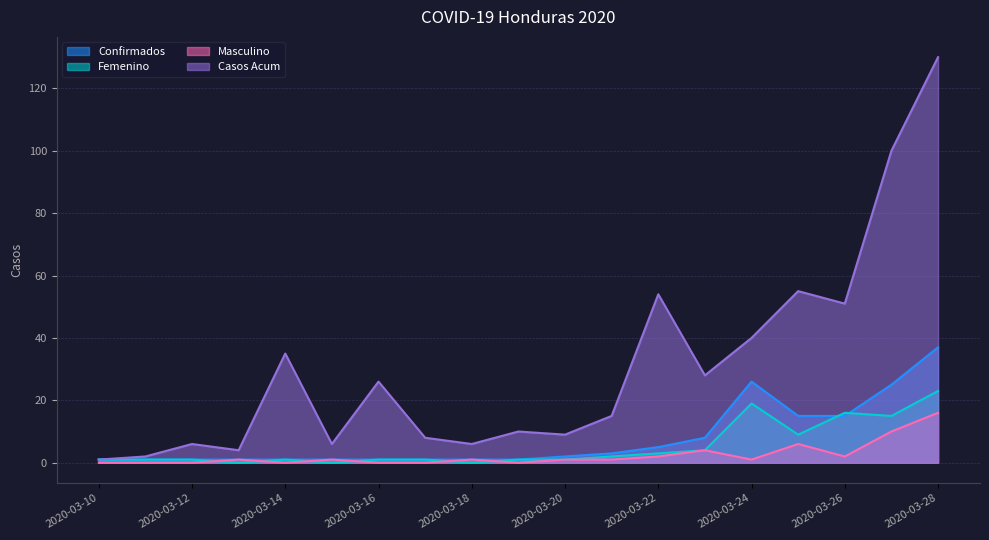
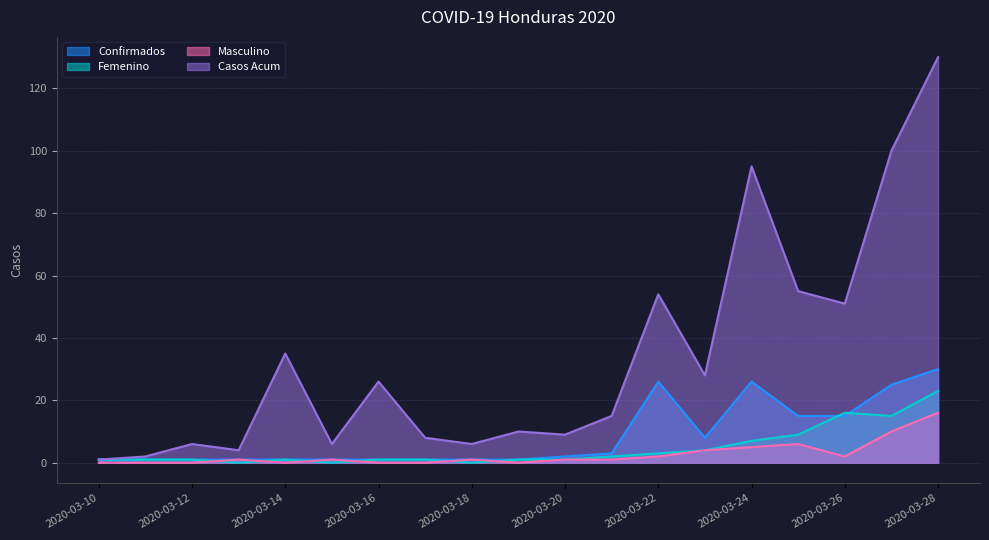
  {
    "Confirmados": {
      "2020-03-20": 2,
-     "2020-03-22": 5,
+     "2020-03-22": 26,
      "2020-03-24": 26,
      "2020-03-26": 15,
-     "2020-03-28": 37
+     "2020-03-28": 30
    },
    "Femenino": {
      "2020-03-18": 0,
      "2020-03-22": 3,
-     "2020-03-24": 19,
+     "2020-03-24": 7,
      "2020-03-26": 16,
      "2020-03-28": 23
    },
    "Masculino": {
      "2020-03-10": 0,
      "2020-03-12": 0,
      "2020-03-14": 0,
      "2020-03-16": 0,
      "2020-03-22": 2,
-     "2020-03-24": 1,
+     "2020-03-24": 5,
      "2020-03-26": 2,
      "2020-03-28": 16
    },
    "Casos Acum": {
      "2020-03-12": 6,
      "2020-03-14": 35,
      "2020-03-16": 26,
      "2020-03-18": 6,
      "2020-03-20": 9,
      "2020-03-22": 54,
-     "2020-03-24": 40,
+     "2020-03-24": 95,
      "2020-03-26": 51,
      "2020-03-28": 130
    }
  }
